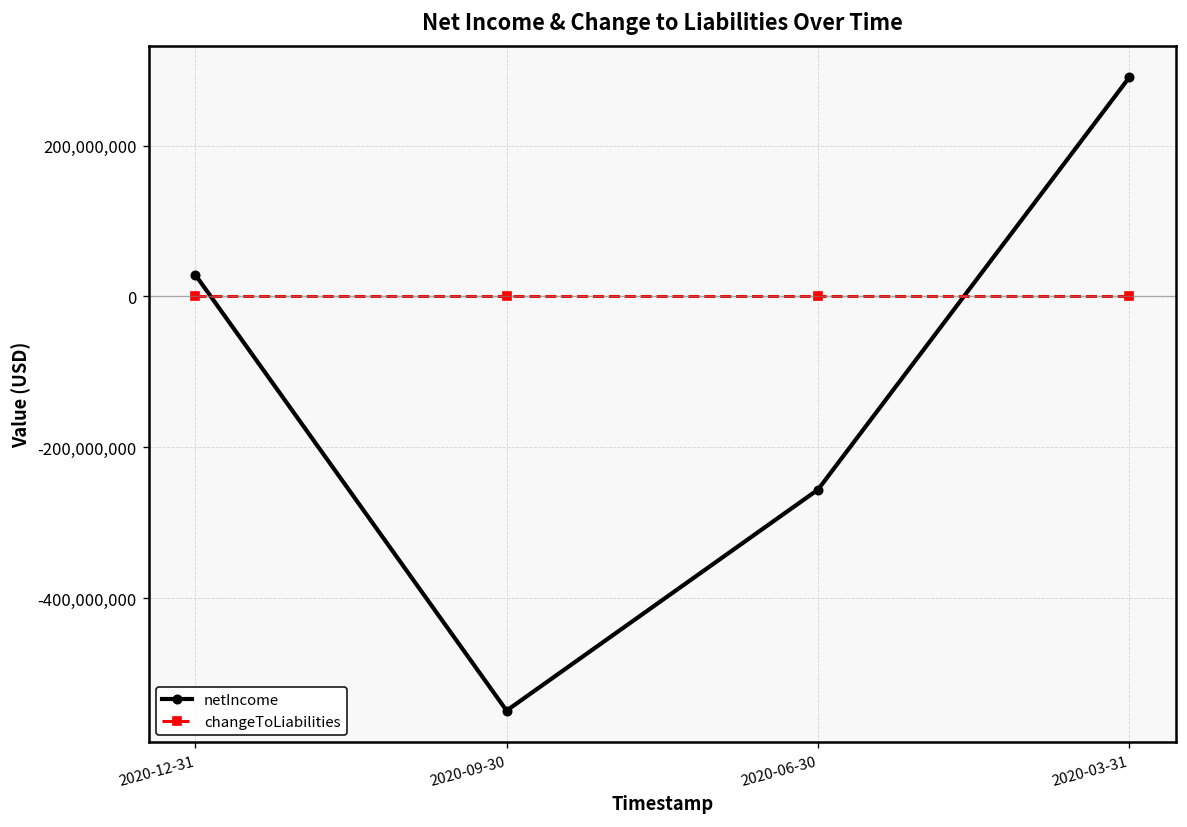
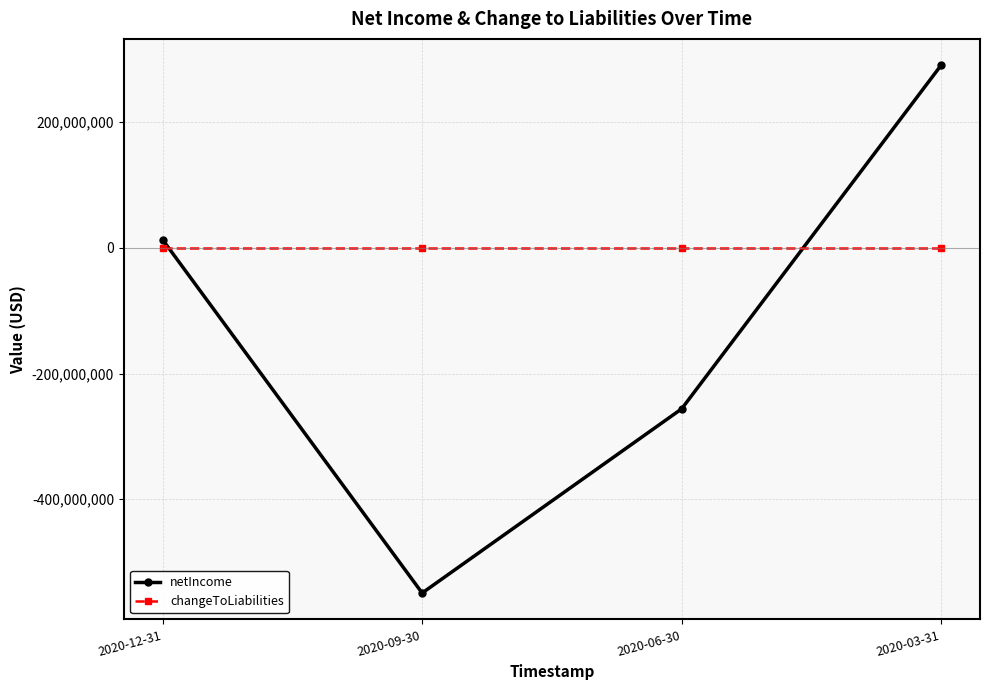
  {
    "netIncome": {
-     "2020-12-31": "30,000,000",
+     "2020-12-31": "10,000,000",
      "2020-09-30": "-550,000,000",
      "2020-06-30": "-260,000,000",
      "2020-03-31": "290,000,000"
    },
    "changeToLiabilities": {
      "2020-12-31": "0",
      "2020-09-30": "0",
      "2020-06-30": "0",
      "2020-03-31": "0"
    }
  }
